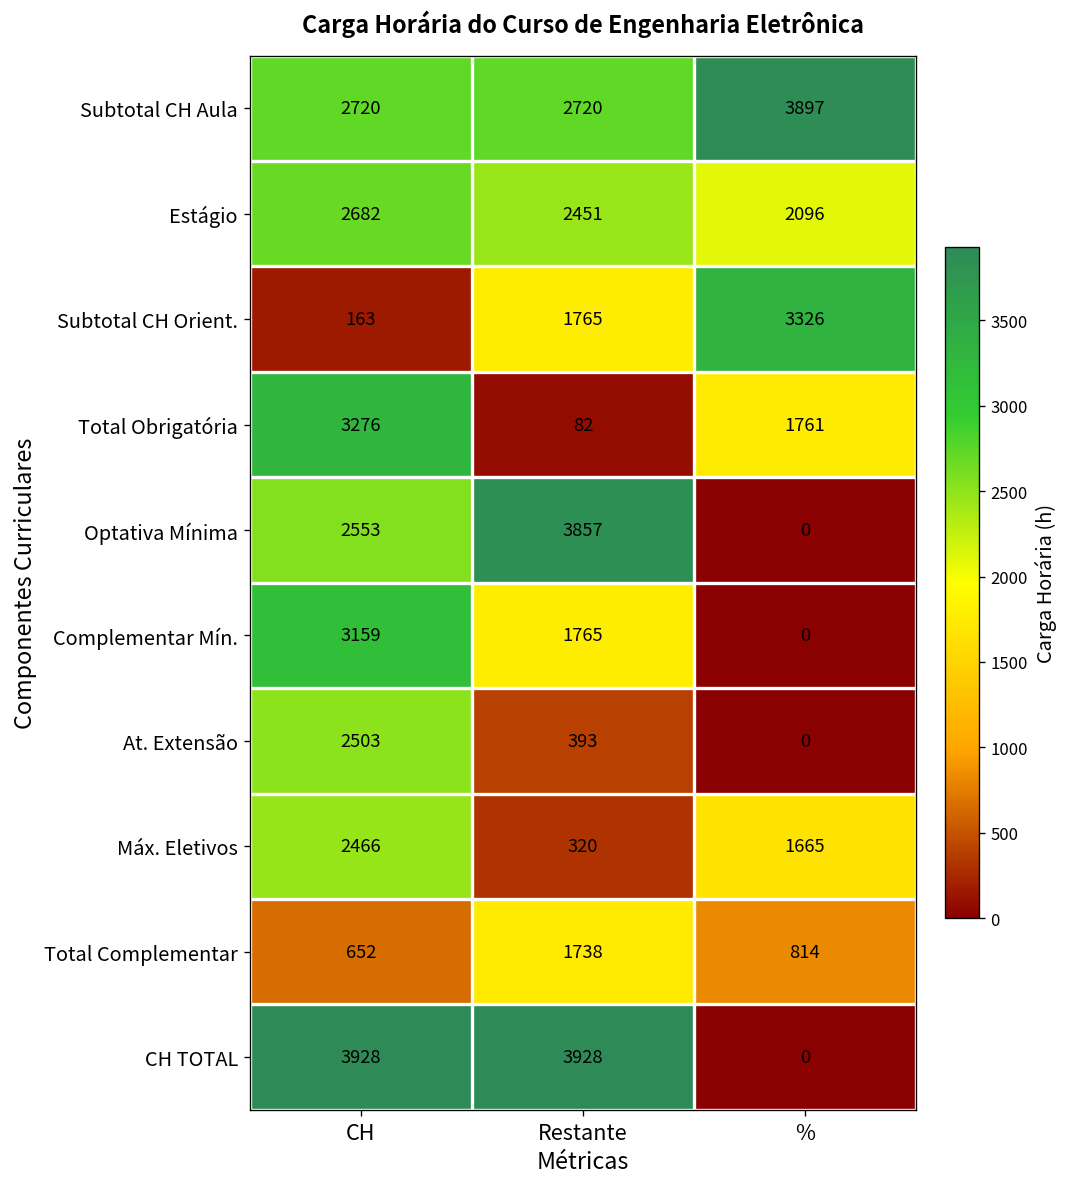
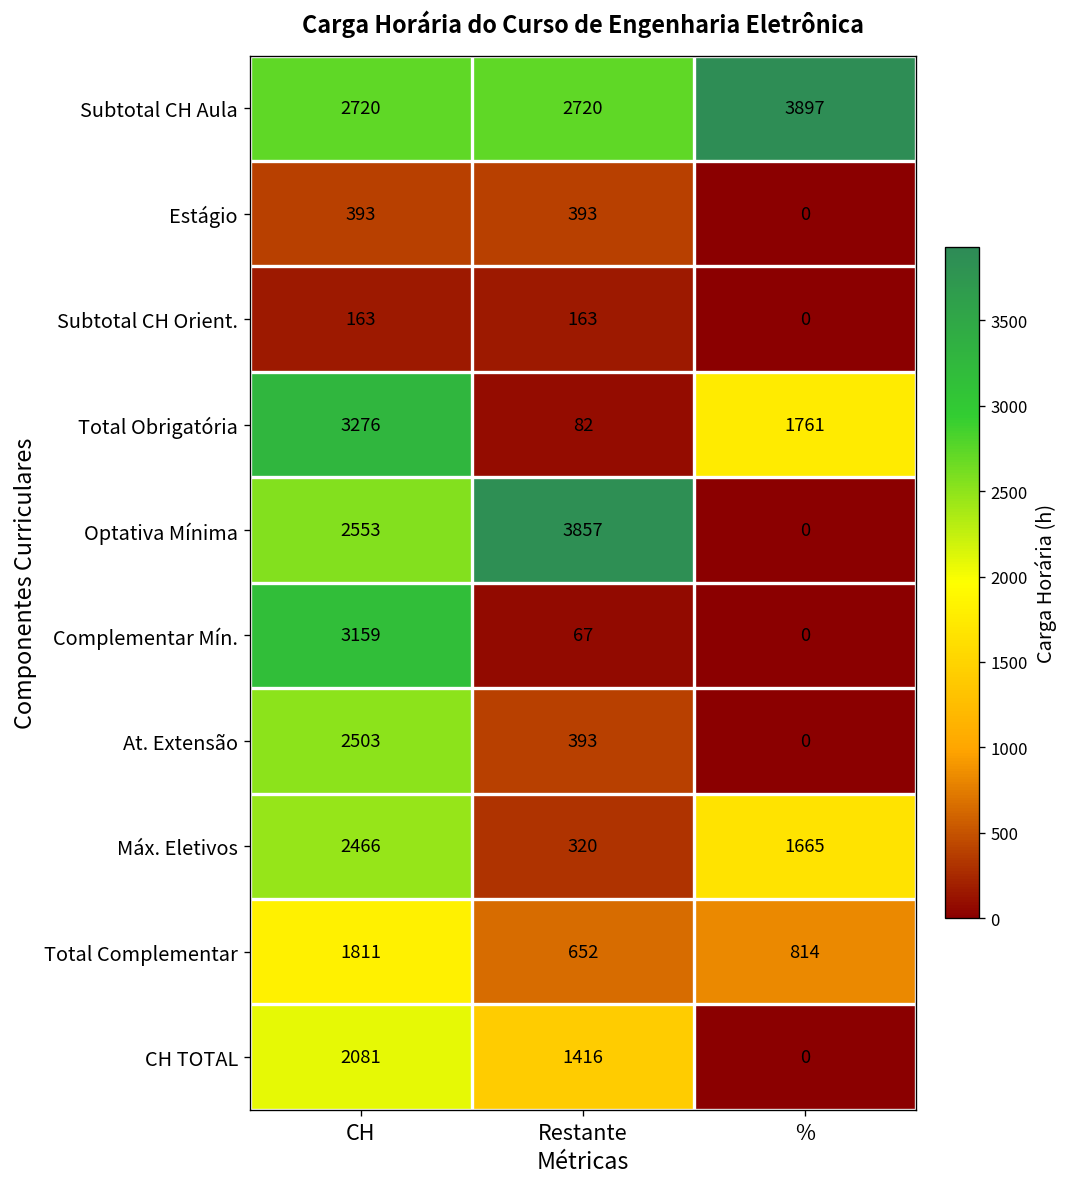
  {
    "Subtotal CH Aula": {
      "CH": 2720,
      "Restante": 2720,
      "%": 3897
    },
    "Estágio": {
-     "CH": 2682,
-     "Restante": 2451,
-     "%": 2096
+     "CH": 393,
+     "Restante": 393,
+     "%": 0
    },
    "Subtotal CH Orient.": {
      "CH": 163,
-     "Restante": 1765,
-     "%": 3326
+     "Restante": 163,
+     "%": 0
    },
    "Total Obrigatória": {
      "CH": 3276,
      "Restante": 82,
      "%": 1761
    },
    "Optativa Mínima": {
      "CH": 2553,
      "Restante": 3857,
      "%": 0
    },
    "Complementar Mín.": {
      "CH": 3159,
-     "Restante": 1765,
+     "Restante": 67,
      "%": 0
    },
    "At. Extensão": {
      "CH": 2503,
      "Restante": 393,
      "%": 0
    },
    "Máx. Eletivos": {
      "CH": 2466,
      "Restante": 320,
      "%": 1665
    },
    "Total Complementar": {
-     "CH": 652,
-     "Restante": 1738,
+     "CH": 1811,
+     "Restante": 652,
      "%": 814
    },
    "CH TOTAL": {
-     "CH": 3928,
-     "Restante": 3928,
+     "CH": 2081,
+     "Restante": 1416,
      "%": 0
    }
  }
